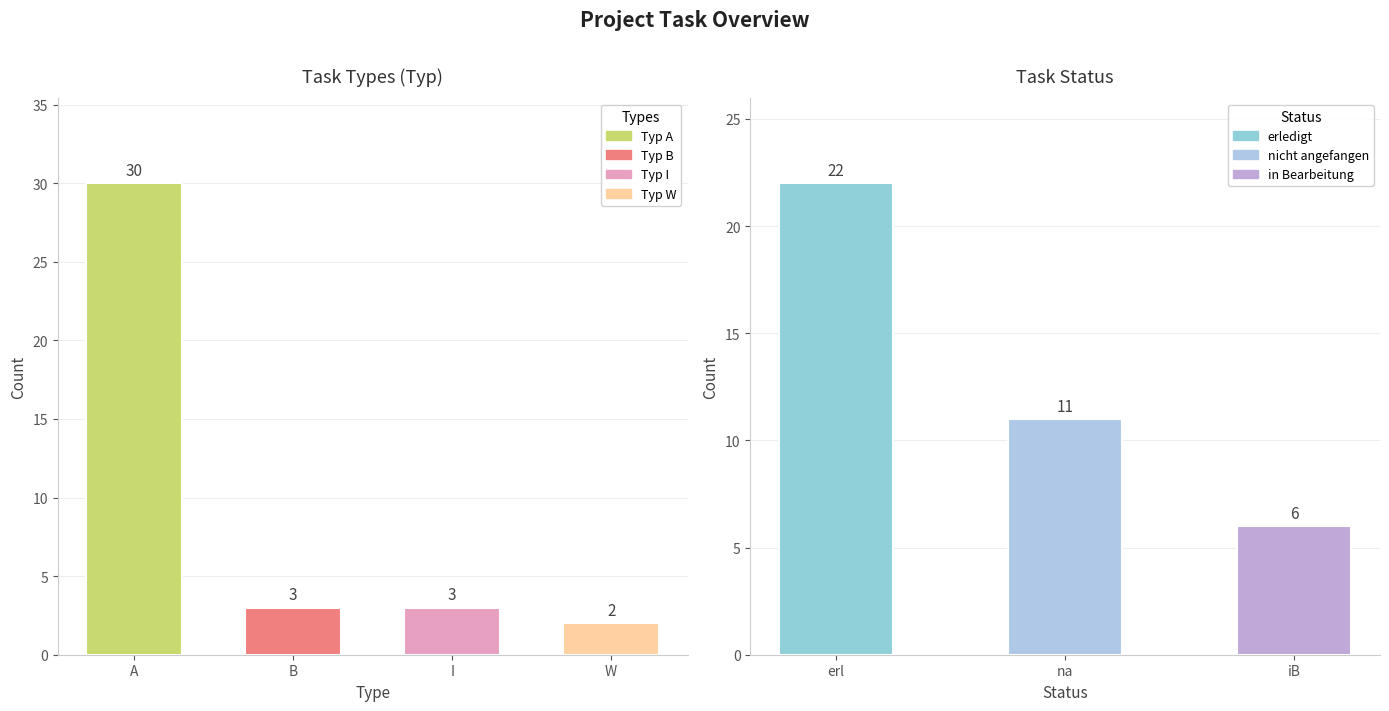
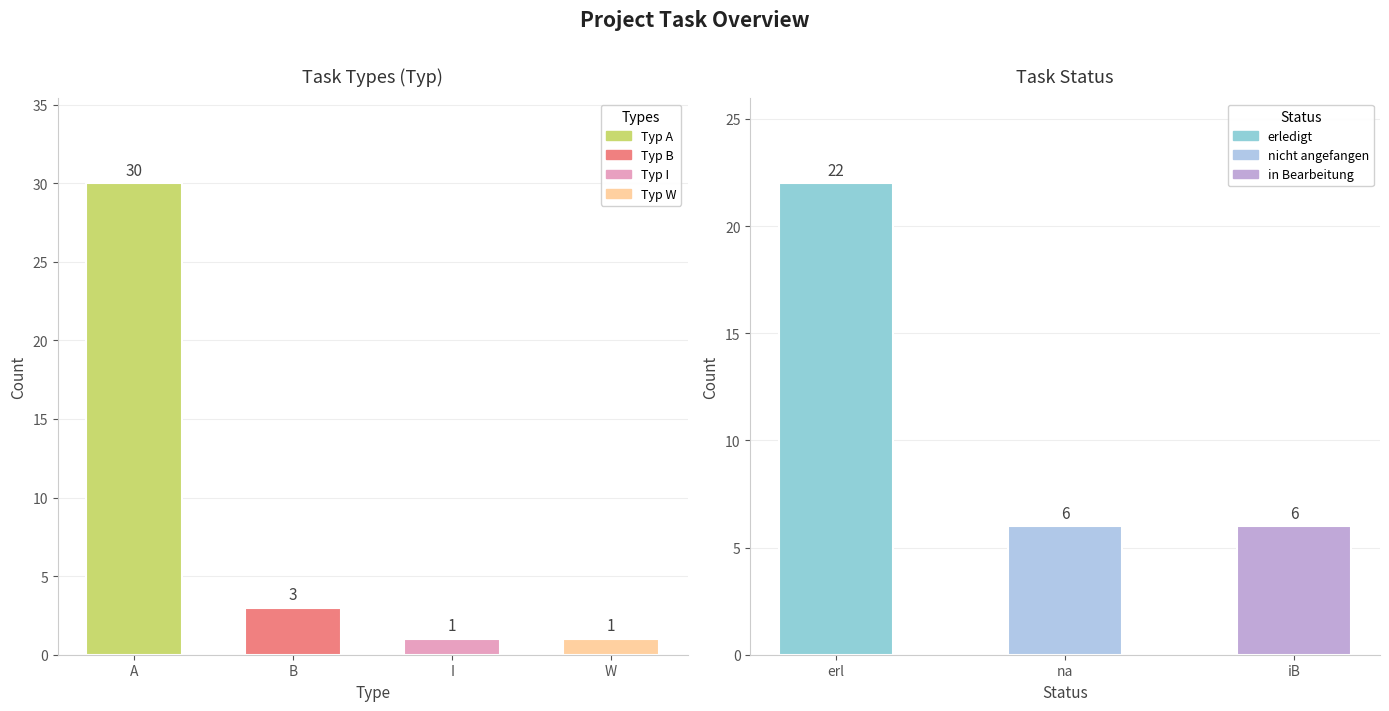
  {
    "Task Types (Typ)": {
      "A": 30,
      "B": 3,
-     "I": 3,
-     "W": 2
+     "I": 1,
+     "W": 1
    },
    "Task Status": {
      "erl": 22,
-     "na": 11,
+     "na": 6,
      "iB": 6
    }
  }
